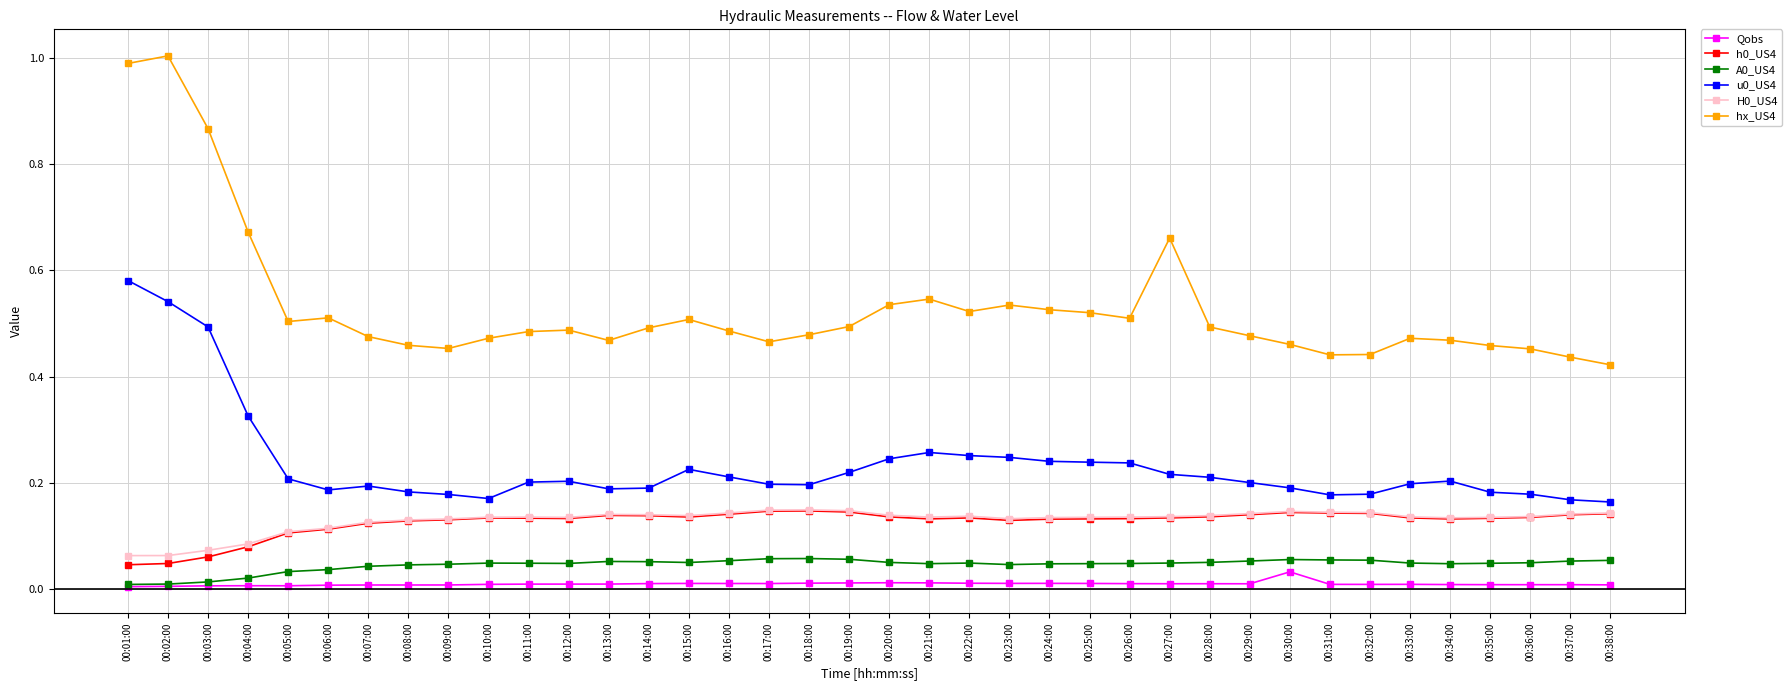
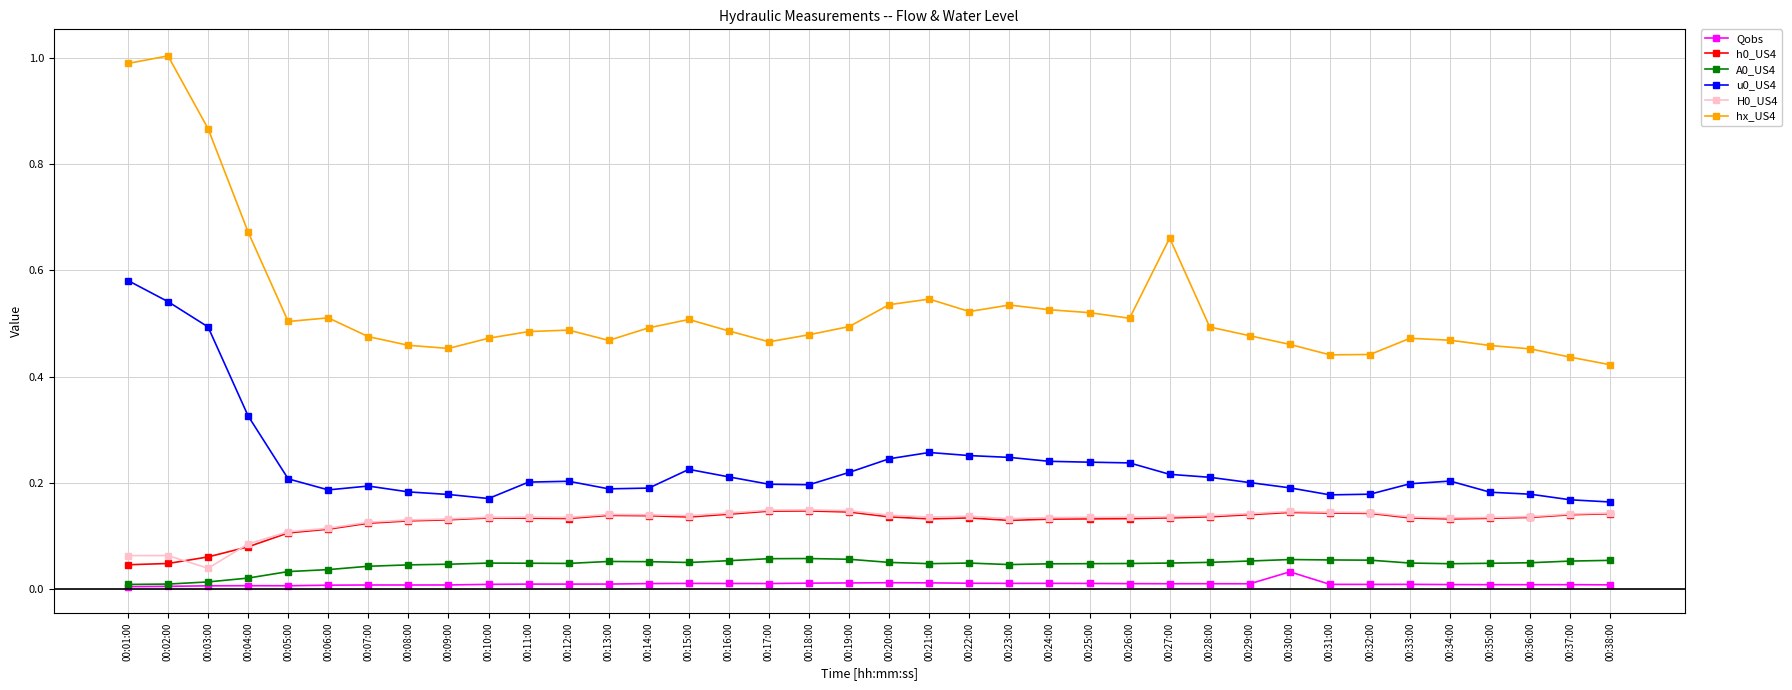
  {
    "Qobs": {
      "00:03:00": 0.01,
      "00:04:00": 0.01,
      "00:05:00": 0.01,
      "00:06:00": 0.01,
      "00:07:00": 0.01,
      "00:08:00": 0.01,
      "00:09:00": 0.01,
      "00:10:00": 0.01,
      "00:11:00": 0.01,
      "00:12:00": 0.01,
      "00:13:00": 0.01,
      "00:14:00": 0.01,
      "00:15:00": 0.01,
      "00:16:00": 0.01,
      "00:17:00": 0.01,
      "00:18:00": 0.01,
      "00:19:00": 0.01,
      "00:20:00": 0.01,
      "00:21:00": 0.01,
      "00:22:00": 0.01,
      "00:23:00": 0.01,
      "00:24:00": 0.01,
      "00:25:00": 0.01,
      "00:26:00": 0.01,
      "00:27:00": 0.01,
      "00:28:00": 0.01,
      "00:29:00": 0.01,
      "00:30:00": 0.03,
      "00:31:00": 0.01,
      "00:32:00": 0.01,
      "00:33:00": 0.01,
      "00:34:00": 0.01,
      "00:35:00": 0.01,
      "00:36:00": 0.01,
      "00:37:00": 0.01,
      "00:38:00": 0.01
    },
    "h0_US4": {
      "00:01:00": 0.05,
      "00:02:00": 0.05,
      "00:03:00": 0.06,
      "00:04:00": 0.08
    },
    "A0_US4": {
      "00:03:00": 0.01,
      "00:04:00": 0.02,
      "00:05:00": 0.03,
      "00:06:00": 0.04,
      "00:07:00": 0.04,
      "00:08:00": 0.05,
      "00:09:00": 0.05,
      "00:10:00": 0.05,
      "00:11:00": 0.05,
      "00:12:00": 0.05,
      "00:13:00": 0.05,
      "00:14:00": 0.05,
      "00:15:00": 0.05,
      "00:16:00": 0.05,
      "00:17:00": 0.06,
      "00:18:00": 0.06,
      "00:19:00": 0.06,
      "00:20:00": 0.05,
      "00:21:00": 0.05,
      "00:22:00": 0.05,
      "00:23:00": 0.05,
      "00:24:00": 0.05,
      "00:25:00": 0.05,
      "00:26:00": 0.05,
      "00:27:00": 0.05,
      "00:28:00": 0.05,
      "00:29:00": 0.05,
      "00:30:00": 0.06,
      "00:31:00": 0.06,
      "00:32:00": 0.06,
      "00:33:00": 0.05,
      "00:34:00": 0.05,
      "00:35:00": 0.05,
      "00:36:00": 0.05,
      "00:37:00": 0.05,
      "00:38:00": 0.05
    },
    "u0_US4": {
      "00:01:00": 0.58,
      "00:02:00": 0.54,
      "00:03:00": 0.49,
      "00:04:00": 0.33,
      "00:05:00": 0.21,
      "00:06:00": 0.19,
      "00:07:00": 0.19,
      "00:08:00": 0.18,
      "00:09:00": 0.18,
      "00:10:00": 0.17,
      "00:11:00": 0.20,
      "00:12:00": 0.20,
      "00:13:00": 0.19,
      "00:14:00": 0.19,
      "00:15:00": 0.23,
      "00:16:00": 0.21,
      "00:17:00": 0.20,
      "00:18:00": 0.20,
      "00:19:00": 0.22,
      "00:20:00": 0.25,
      "00:21:00": 0.26,
      "00:22:00": 0.25,
      "00:23:00": 0.25,
      "00:24:00": 0.24,
      "00:25:00": 0.24,
      "00:26:00": 0.24,
      "00:27:00": 0.22,
      "00:28:00": 0.21,
      "00:29:00": 0.20,
      "00:30:00": 0.19,
      "00:31:00": 0.18,
      "00:32:00": 0.18,
      "00:33:00": 0.20,
      "00:34:00": 0.20,
      "00:35:00": 0.18,
      "00:36:00": 0.18,
      "00:37:00": 0.17,
      "00:38:00": 0.16
    },
    "H0_US4": {
      "00:01:00": 0.06,
      "00:02:00": 0.06,
-     "00:03:00": 0.07,
+     "00:03:00": 0.04,
      "00:04:00": 0.09
    },
    "hx_US4": {
      "00:01:00": 0.99,
      "00:02:00": 1.00,
      "00:03:00": 0.87,
      "00:04:00": 0.67,
      "00:05:00": 0.50,
      "00:06:00": 0.51,
      "00:07:00": 0.48,
      "00:08:00": 0.46,
      "00:09:00": 0.45,
      "00:10:00": 0.47,
      "00:11:00": 0.48,
      "00:12:00": 0.49,
      "00:13:00": 0.47,
      "00:14:00": 0.49,
      "00:15:00": 0.51,
      "00:16:00": 0.49,
      "00:17:00": 0.47,
      "00:18:00": 0.48,
      "00:19:00": 0.49,
      "00:20:00": 0.54,
      "00:21:00": 0.55,
      "00:22:00": 0.52,
      "00:23:00": 0.53,
      "00:24:00": 0.53,
      "00:25:00": 0.52,
      "00:26:00": 0.51,
      "00:27:00": 0.66,
      "00:28:00": 0.49,
      "00:29:00": 0.48,
      "00:30:00": 0.46,
      "00:31:00": 0.44,
      "00:32:00": 0.44,
      "00:33:00": 0.47,
      "00:34:00": 0.47,
      "00:35:00": 0.46,
      "00:36:00": 0.45,
      "00:37:00": 0.44,
      "00:38:00": 0.42
    }
  }
